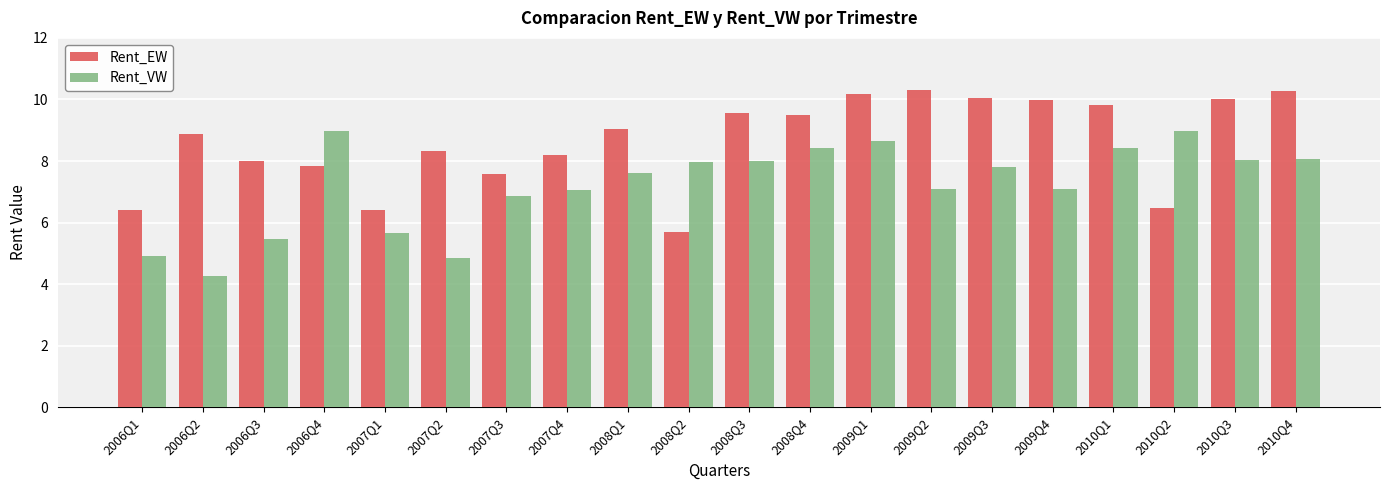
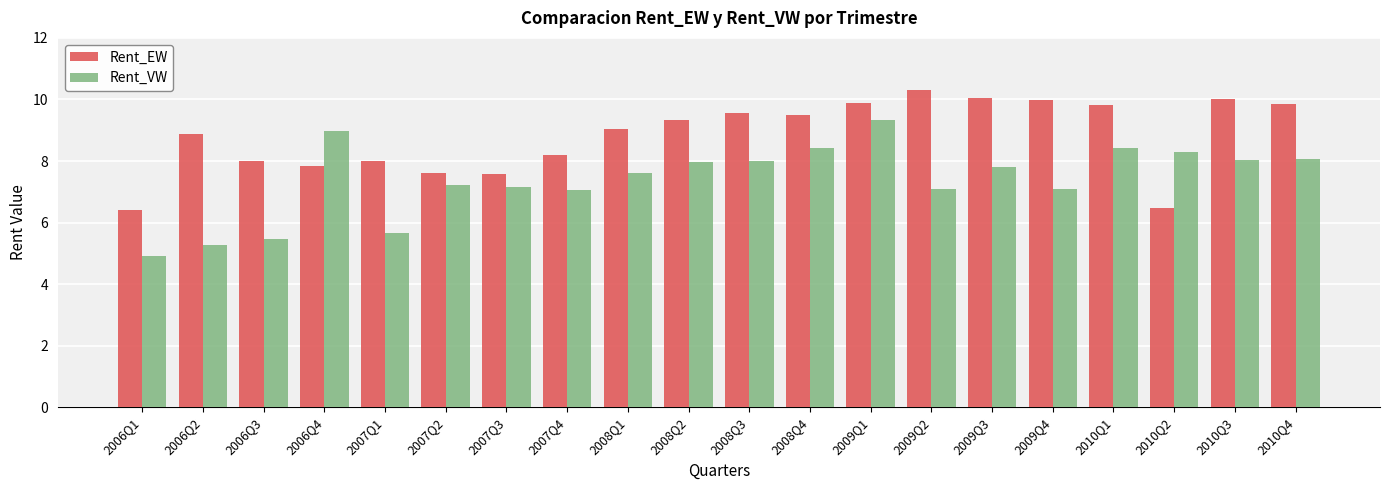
  {
    "Rent_EW": {
      "2006Q1": 6.4,
      "2006Q2": 8.9,
      "2006Q3": 8.0,
      "2006Q4": 7.8,
-     "2007Q1": 6.4,
-     "2007Q2": 8.3,
+     "2007Q1": 8.0,
+     "2007Q2": 7.6,
      "2007Q3": 7.6,
      "2007Q4": 8.2,
      "2008Q1": 9.0,
-     "2008Q2": 5.7,
+     "2008Q2": 9.3,
      "2008Q3": 9.5,
      "2008Q4": 9.5,
-     "2009Q1": 10.2,
+     "2009Q1": 9.9,
      "2009Q2": 10.3,
      "2009Q3": 10.0,
      "2009Q4": 10.0,
      "2010Q1": 9.8,
      "2010Q2": 6.5,
      "2010Q3": 10.0,
-     "2010Q4": 10.3
+     "2010Q4": 9.9
    },
    "Rent_VW": {
      "2006Q1": 4.9,
-     "2006Q2": 4.3,
+     "2006Q2": 5.3,
      "2006Q3": 5.5,
      "2006Q4": 9.0,
      "2007Q1": 5.7,
-     "2007Q2": 4.8,
-     "2007Q3": 6.9,
+     "2007Q2": 7.2,
+     "2007Q3": 7.1,
      "2007Q4": 7.1,
      "2008Q1": 7.6,
      "2008Q2": 8.0,
      "2008Q3": 8.0,
      "2008Q4": 8.4,
-     "2009Q1": 8.6,
+     "2009Q1": 9.3,
      "2009Q2": 7.1,
      "2009Q3": 7.8,
      "2009Q4": 7.1,
      "2010Q1": 8.4,
-     "2010Q2": 9.0,
+     "2010Q2": 8.3,
      "2010Q3": 8.0,
      "2010Q4": 8.1
    }
  }
